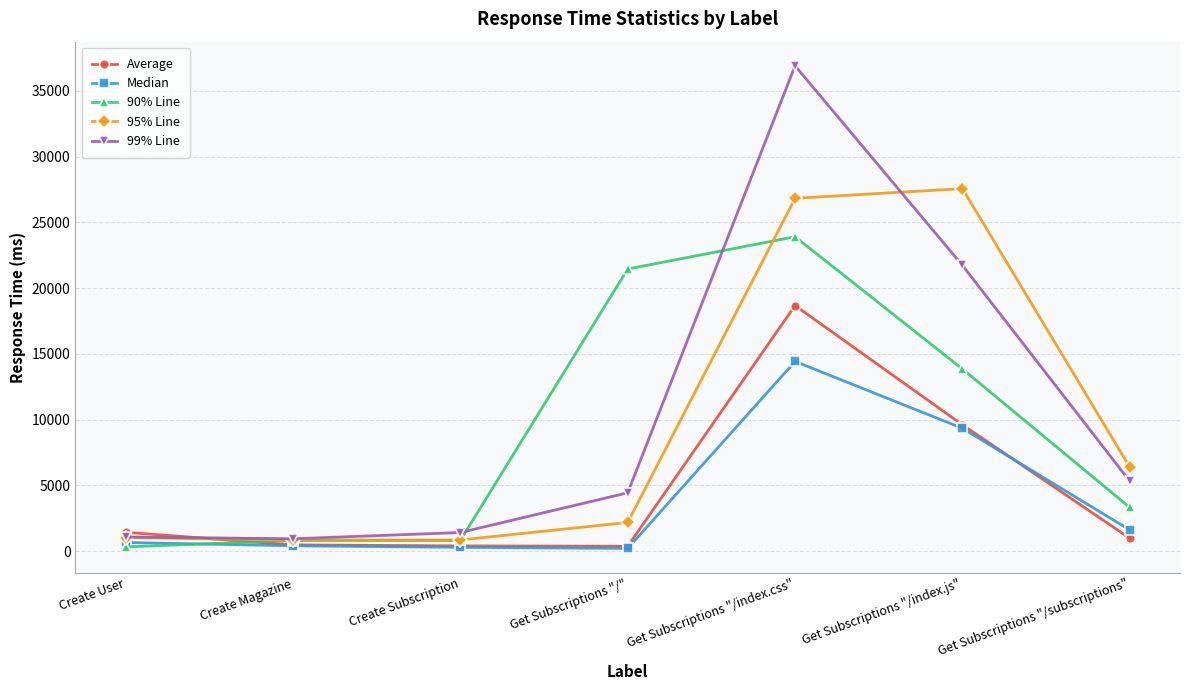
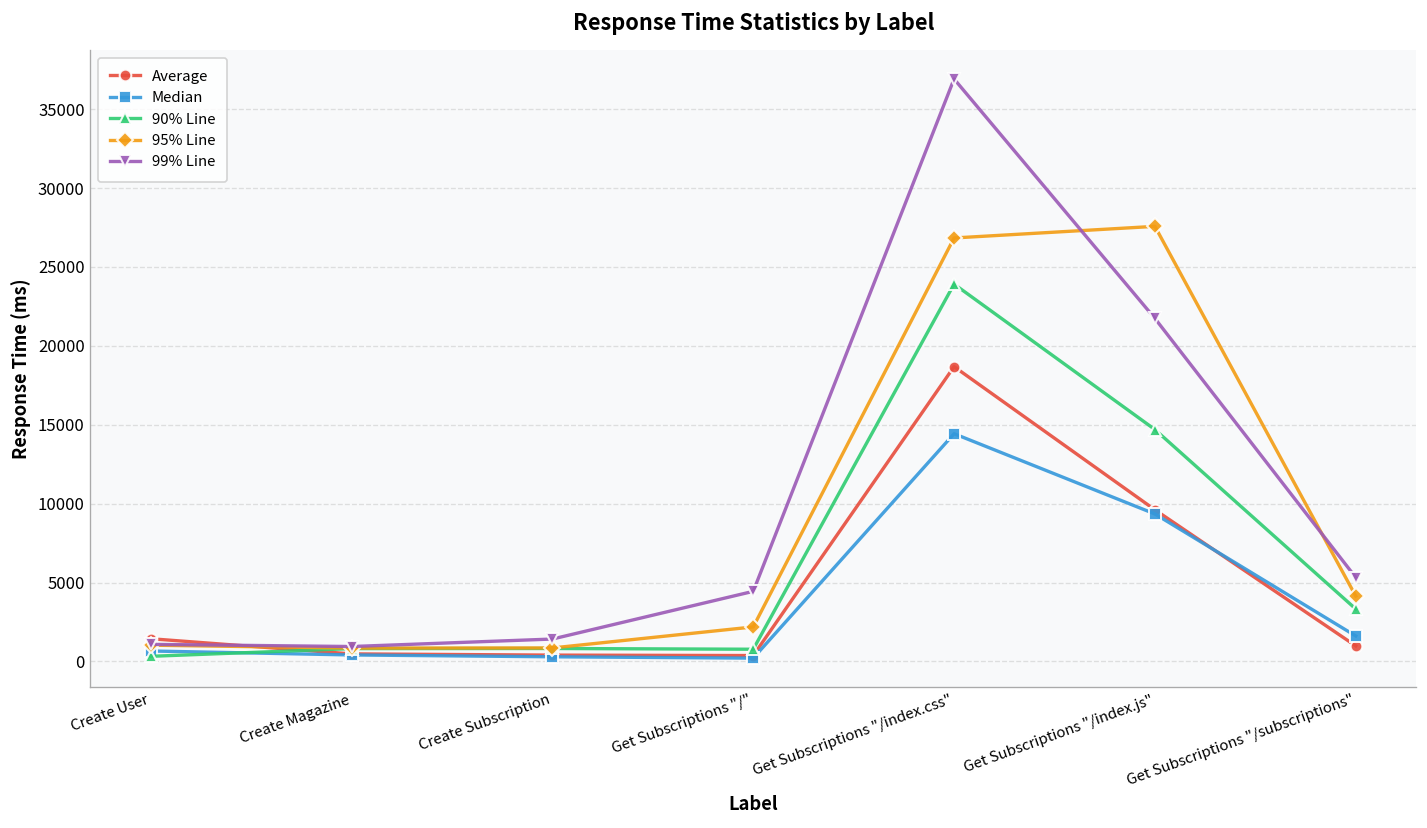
  {
    "Average": {
      "Create User": 1400,
      "Get Subscriptions \"/index.css\"": 18700,
      "Get Subscriptions \"/index.js\"": 9600,
      "Get Subscriptions \"/subscriptions\"": 1000
    },
    "Median": {
      "Create User": 700,
      "Get Subscriptions \"/index.css\"": 14400,
      "Get Subscriptions \"/index.js\"": 9300,
      "Get Subscriptions \"/subscriptions\"": 1600
    },
    "90% Line": {
      "Create User": 300,
-     "Get Subscriptions \"/\"": 21500,
+     "Get Subscriptions \"/\"": 800,
      "Get Subscriptions \"/index.css\"": 23900,
-     "Get Subscriptions \"/index.js\"": 13900,
+     "Get Subscriptions \"/index.js\"": 14700,
      "Get Subscriptions \"/subscriptions\"": 3300
    },
    "95% Line": {
      "Get Subscriptions \"/\"": 2200,
      "Get Subscriptions \"/index.css\"": 26800,
      "Get Subscriptions \"/index.js\"": 27600,
-     "Get Subscriptions \"/subscriptions\"": 6400
+     "Get Subscriptions \"/subscriptions\"": 4100
    },
    "99% Line": {
      "Create Subscription": 1400,
      "Get Subscriptions \"/\"": 4400,
      "Get Subscriptions \"/index.css\"": 36900,
      "Get Subscriptions \"/index.js\"": 21700,
      "Get Subscriptions \"/subscriptions\"": 5300
    }
  }
